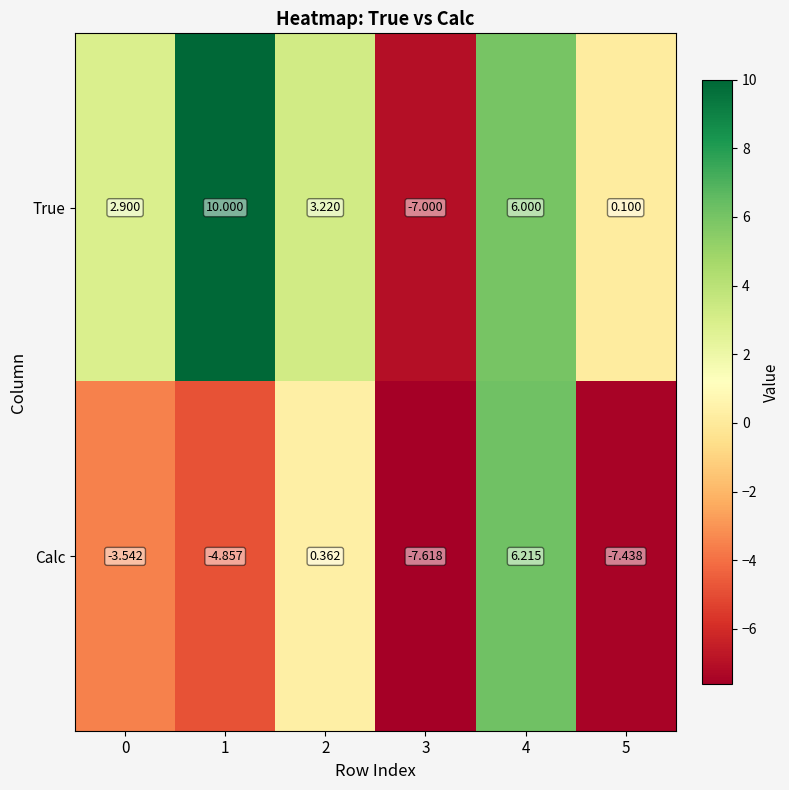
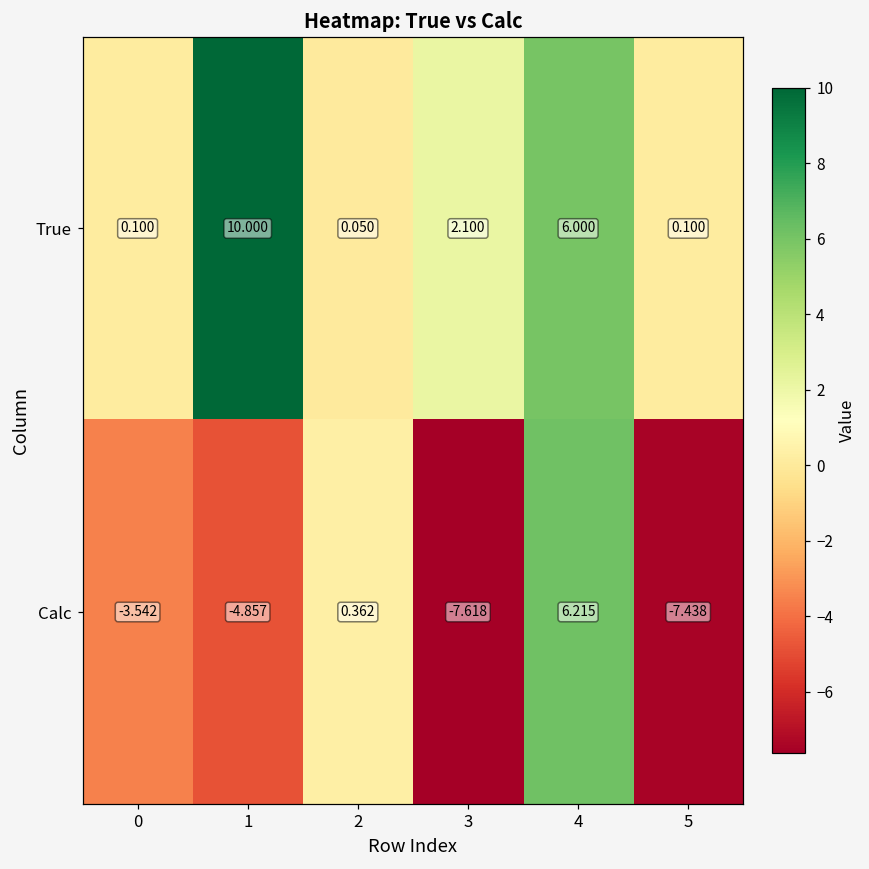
  {
    "True": {
-     "0": 2.900,
-     "2": 3.220,
-     "3": -7.000
+     "0": 0.100,
+     "2": 0.050,
+     "3": 2.100
    }
  }
